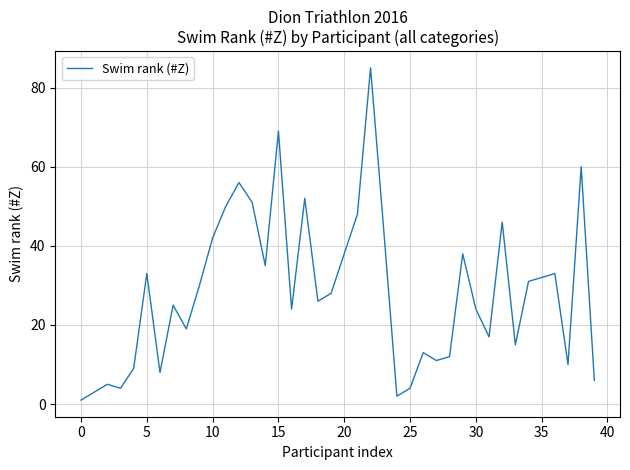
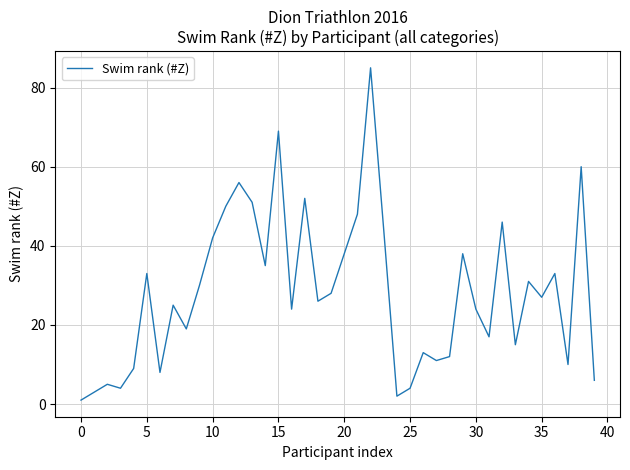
  {
    "0": 1,
    "5": 33,
    "10": 42,
    "15": 69,
    "20": 38,
    "25": 4,
    "30": 24,
-   "35": 32
+   "35": 27
  }
